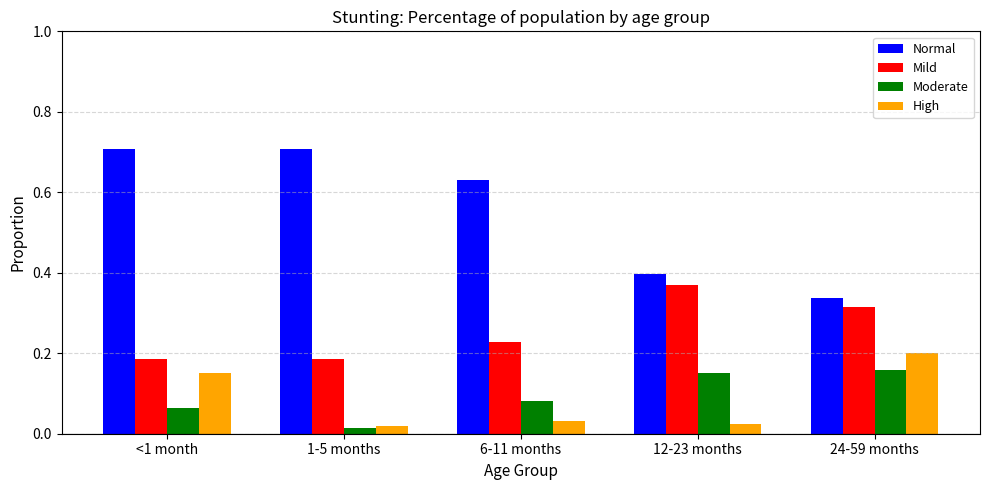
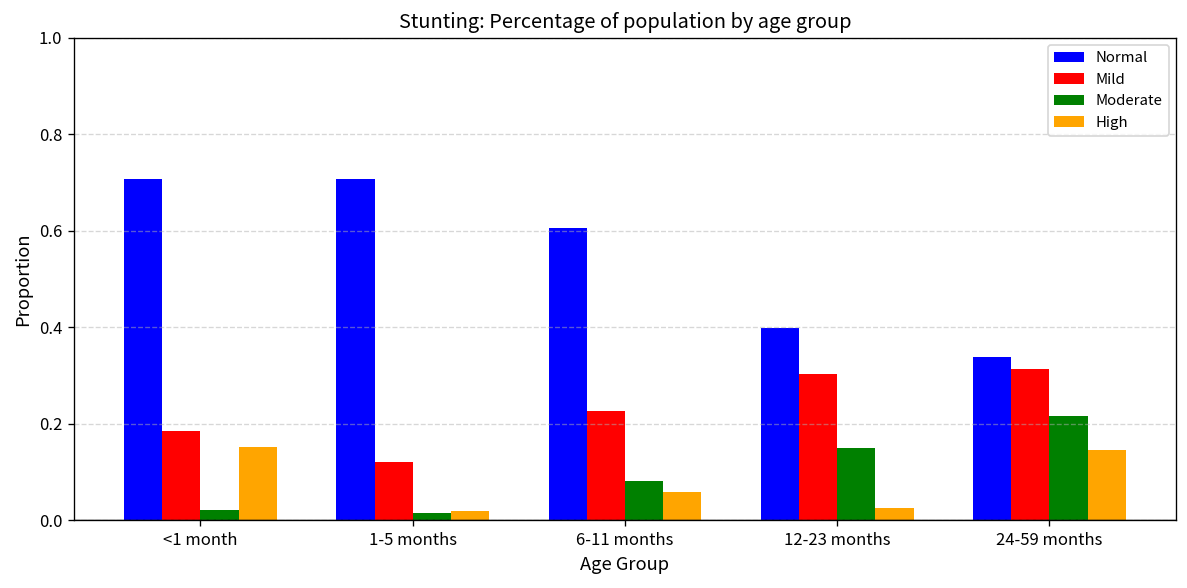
  {
    "Normal": {
      "<1 month": 0.71,
      "1-5 months": 0.71,
-     "6-11 months": 0.63,
+     "6-11 months": 0.61,
      "12-23 months": 0.40,
      "24-59 months": 0.34
    },
    "Mild": {
      "<1 month": 0.18,
-     "1-5 months": 0.18,
+     "1-5 months": 0.12,
      "6-11 months": 0.23,
-     "12-23 months": 0.37,
+     "12-23 months": 0.30,
      "24-59 months": 0.31
    },
    "Moderate": {
-     "<1 month": 0.06,
+     "<1 month": 0.02,
      "1-5 months": 0.01,
      "6-11 months": 0.08,
      "12-23 months": 0.15,
-     "24-59 months": 0.16
+     "24-59 months": 0.22
    },
    "High": {
      "<1 month": 0.15,
      "1-5 months": 0.02,
-     "6-11 months": 0.03,
+     "6-11 months": 0.06,
      "12-23 months": 0.03,
-     "24-59 months": 0.20
+     "24-59 months": 0.15
    }
  }
